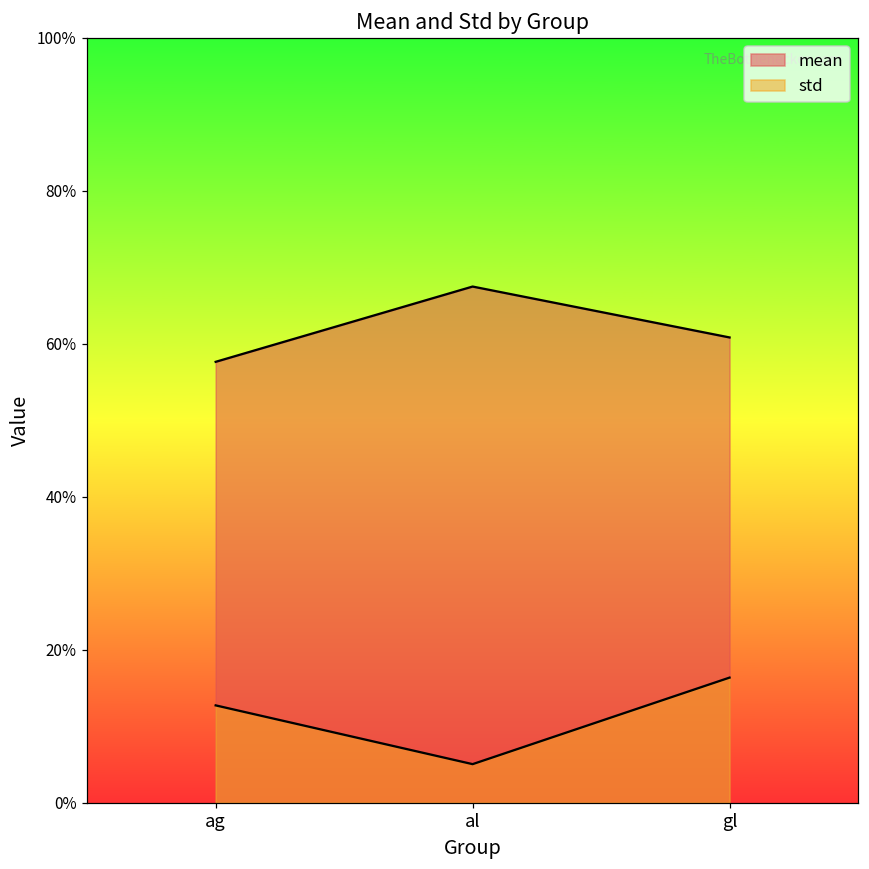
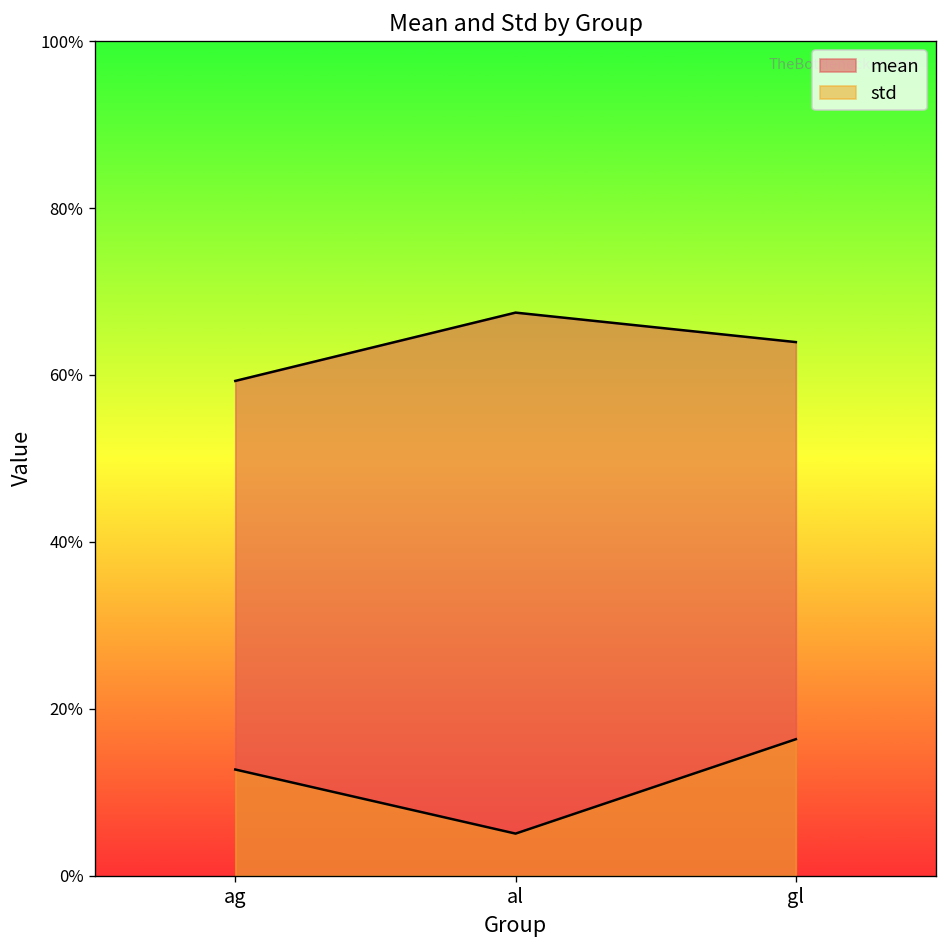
  {
    "mean": {
-     "ag": "58%",
+     "ag": "59%",
      "al": "67%",
-     "gl": "61%"
+     "gl": "64%"
    },
    "std": {
      "ag": "13%",
      "al": "5%",
      "gl": "16%"
    }
  }
